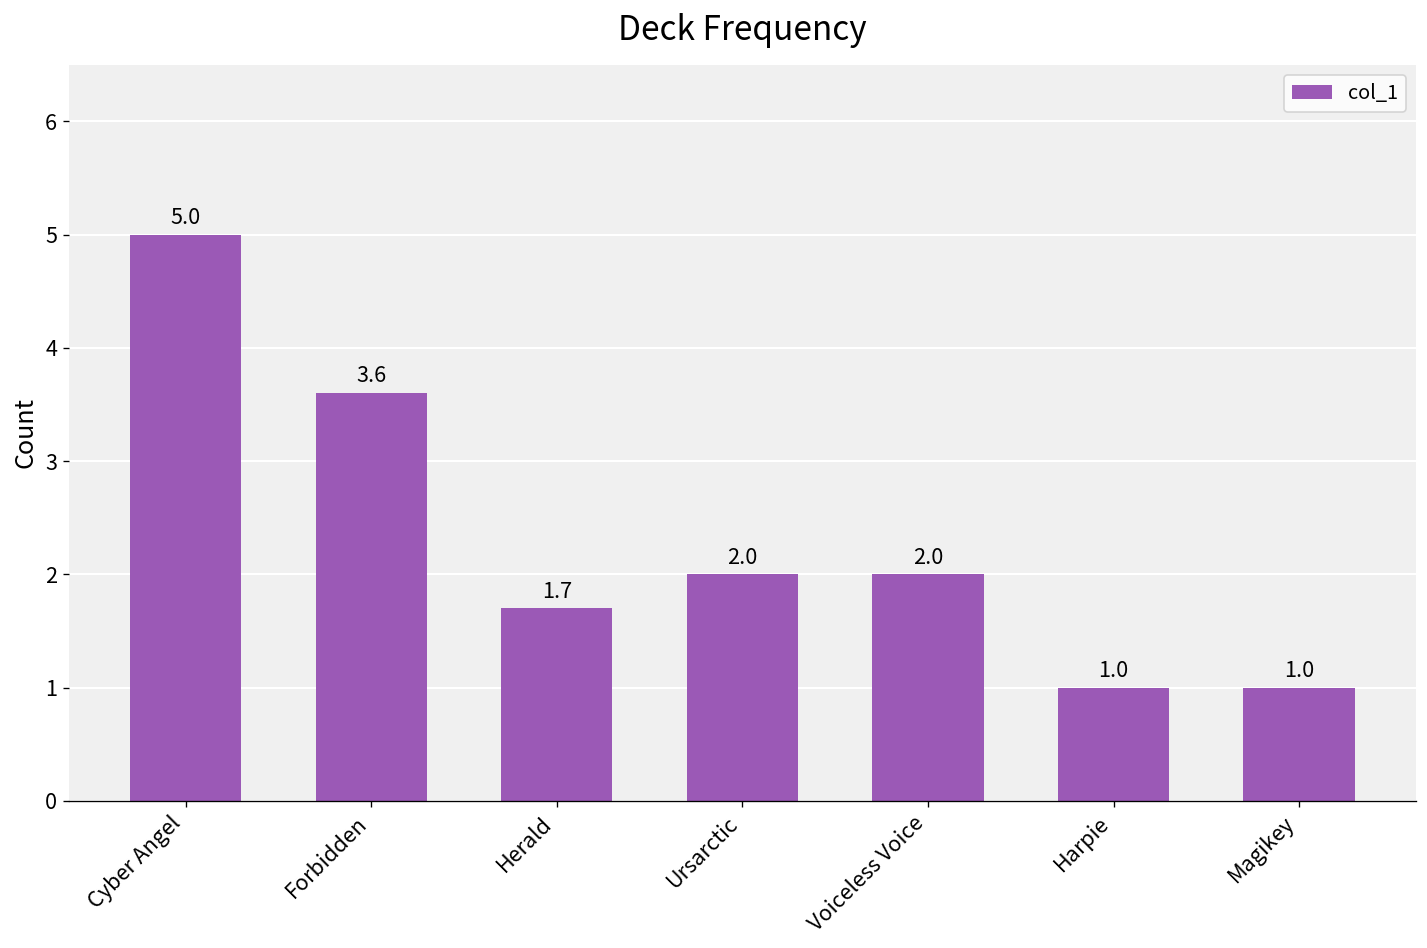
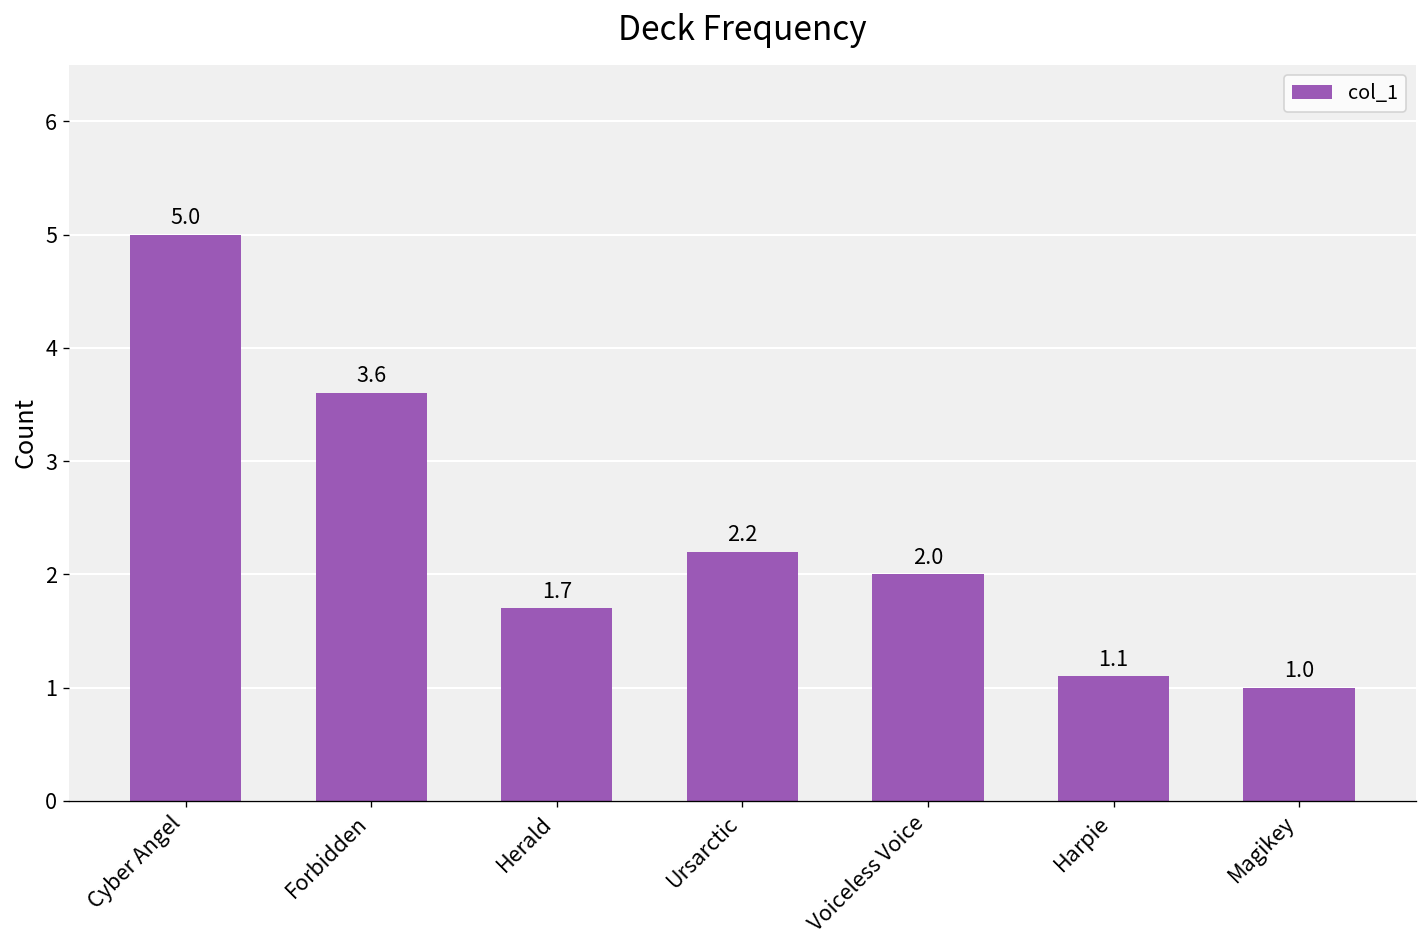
  {
    "Cyber Angel": 5.0,
    "Forbidden": 3.6,
    "Herald": 1.7,
-   "Ursarctic": 2.0,
+   "Ursarctic": 2.2,
    "Voiceless Voice": 2.0,
-   "Harpie": 1.0,
+   "Harpie": 1.1,
    "Magikey": 1.0
  }
